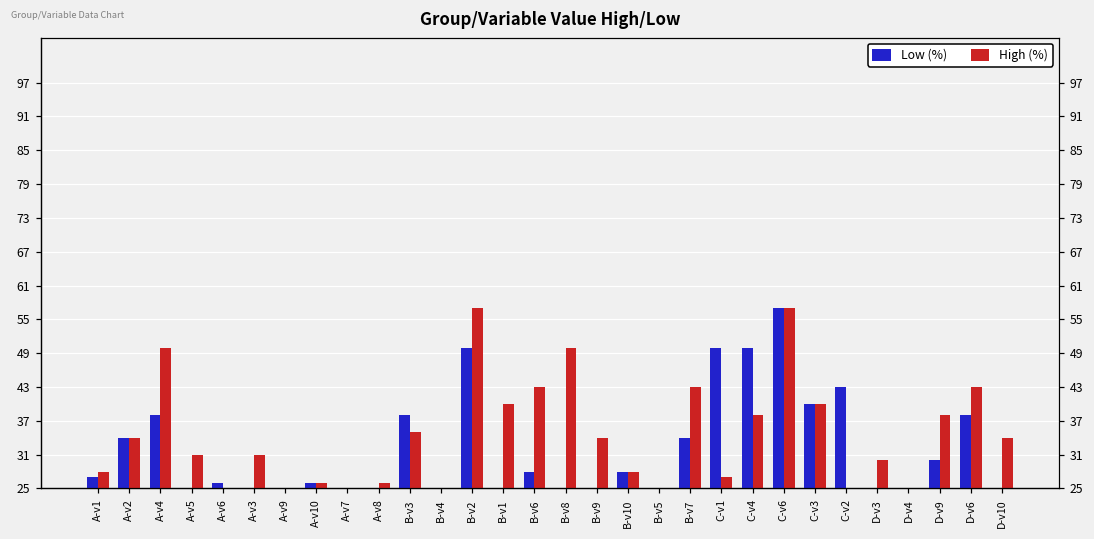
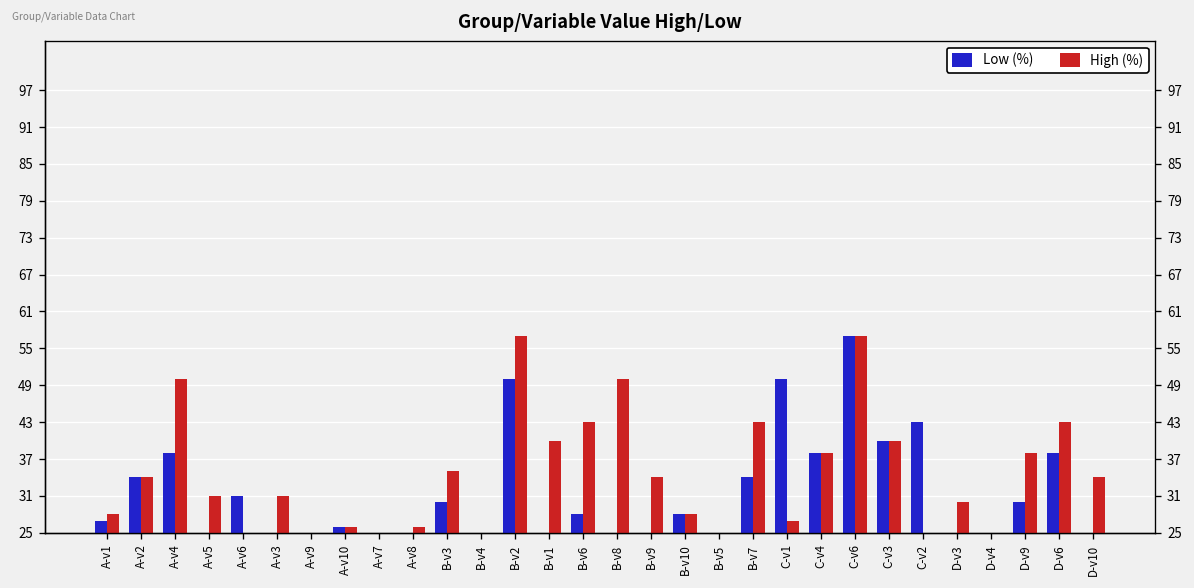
  {
    "Low (%)": {
      "A-v1": 27,
      "A-v2": 34,
      "A-v4": 38,
-     "A-v6": 26,
+     "A-v6": 31,
      "A-v3": 25,
      "A-v10": 26,
-     "B-v3": 38,
+     "B-v3": 30,
      "B-v2": 50,
      "B-v6": 28,
      "B-v10": 28,
      "B-v7": 34,
      "C-v1": 50,
-     "C-v4": 50,
+     "C-v4": 38,
      "C-v6": 57,
      "C-v3": 40,
      "C-v2": 43,
      "D-v9": 30,
      "D-v6": 38
    },
    "High (%)": {
      "A-v1": 28,
      "A-v2": 34,
      "A-v4": 50,
      "A-v5": 31,
      "A-v3": 31,
      "A-v10": 26,
      "A-v8": 26,
      "B-v3": 35,
      "B-v2": 57,
      "B-v1": 40,
      "B-v6": 43,
      "B-v8": 50,
      "B-v9": 34,
      "B-v10": 28,
      "B-v7": 43,
      "C-v1": 27,
      "C-v4": 38,
      "C-v6": 57,
      "C-v3": 40,
      "C-v2": 25,
      "D-v3": 30,
      "D-v9": 38,
      "D-v6": 43,
      "D-v10": 34
    }
  }
